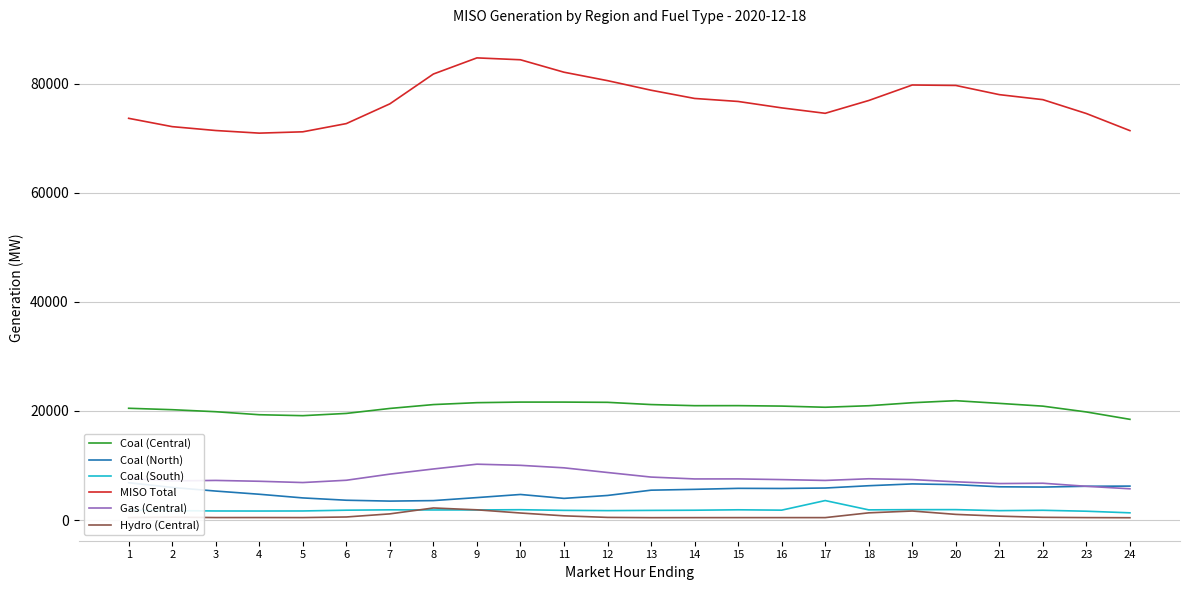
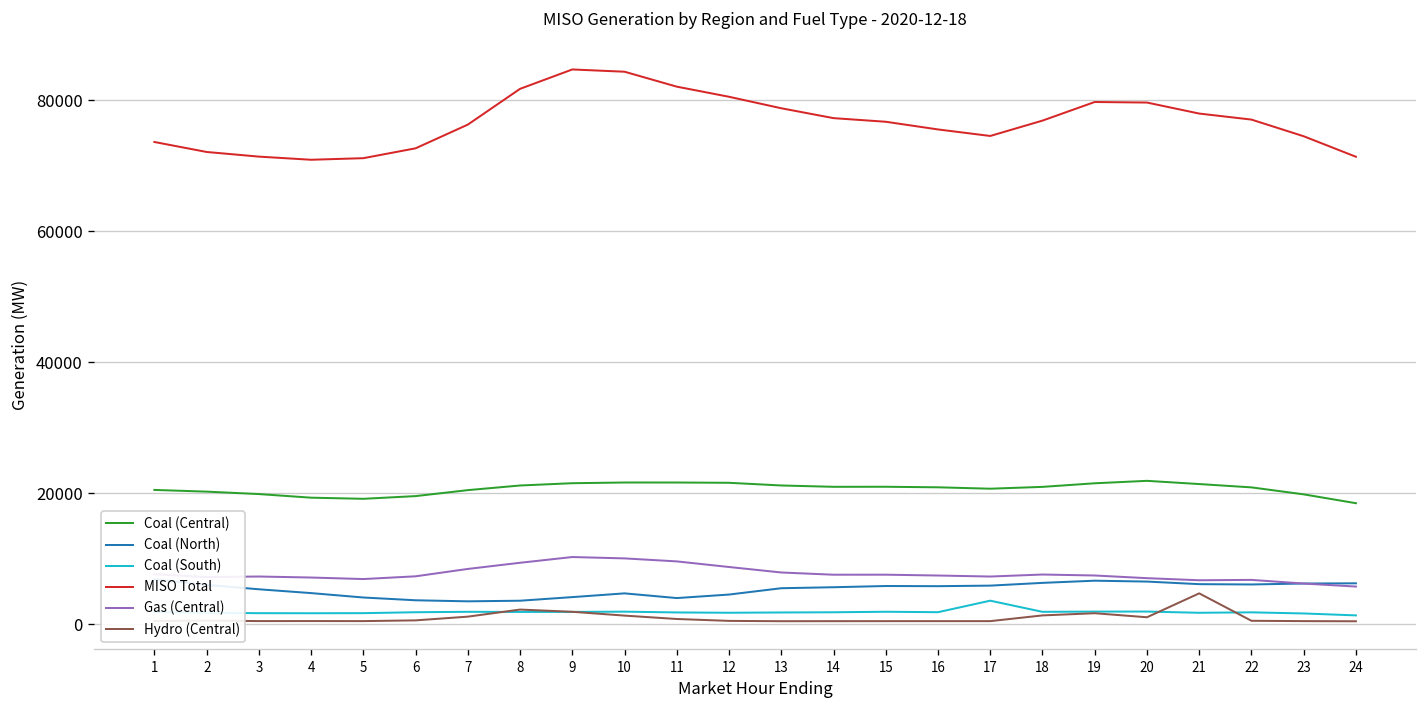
  {
    "Coal (Central)": {
      "1": 20000,
      "2": 20000,
      "3": 20000,
      "4": 19000,
      "5": 19000,
      "6": 20000,
      "7": 20000,
      "8": 21000,
      "9": 22000,
      "10": 22000,
      "11": 22000,
      "12": 22000,
      "13": 21000,
      "14": 21000,
      "15": 21000,
      "16": 21000,
      "17": 21000,
      "18": 21000,
      "19": 22000,
      "20": 22000,
      "21": 21000,
      "22": 21000,
      "23": 20000,
      "24": 18000
    },
    "Coal (North)": {
      "3": 5000,
      "4": 5000,
      "5": 4000,
      "6": 4000,
      "7": 3000,
      "8": 4000,
      "9": 4000,
      "10": 5000,
      "11": 4000,
      "12": 5000,
      "13": 5000,
      "14": 6000,
      "15": 6000,
      "16": 6000,
      "17": 6000,
      "18": 6000,
      "19": 7000,
      "20": 6000,
      "21": 6000,
      "22": 6000,
      "24": 6000
    },
    "Coal (South)": {
      "3": 2000,
      "4": 2000,
      "5": 2000,
      "6": 2000,
      "7": 2000,
      "10": 2000,
      "11": 2000,
      "12": 2000,
      "13": 2000,
      "14": 2000,
      "15": 2000,
      "16": 2000,
      "17": 4000,
      "18": 2000,
      "20": 2000,
      "21": 2000,
      "22": 2000,
      "23": 2000,
      "24": 1000
    },
    "MISO Total": {
      "1": 74000,
      "2": 72000,
      "3": 71000,
      "4": 71000,
      "5": 71000,
      "6": 73000,
      "7": 76000,
      "8": 82000,
      "9": 85000,
      "10": 84000,
      "11": 82000,
      "12": 81000,
      "13": 79000,
      "14": 77000,
      "15": 77000,
      "16": 76000,
      "17": 75000,
      "18": 77000,
      "19": 80000,
      "20": 80000,
      "21": 78000,
      "22": 77000,
      "23": 75000,
      "24": 71000
    },
    "Gas (Central)": {
      "3": 7000,
      "4": 7000,
      "5": 7000,
      "6": 7000,
      "7": 8000,
      "8": 9000,
      "9": 10000,
      "10": 10000,
      "11": 10000,
      "12": 9000,
      "13": 8000,
      "14": 8000,
      "15": 8000,
      "16": 7000,
      "17": 7000,
      "18": 8000,
      "19": 7000,
      "20": 7000,
      "21": 7000,
      "22": 7000,
      "24": 6000
    },
    "Hydro (Central)": {
      "3": 0,
      "4": 0,
      "5": 0,
      "6": 1000,
      "7": 1000,
      "10": 1000,
      "11": 1000,
      "12": 0,
      "13": 0,
      "14": 0,
      "15": 0,
      "16": 0,
      "17": 0,
      "18": 1000,
      "20": 1000,
-     "21": 1000,
+     "21": 5000,
      "22": 1000,
      "23": 0,
      "24": 0
    }
  }
